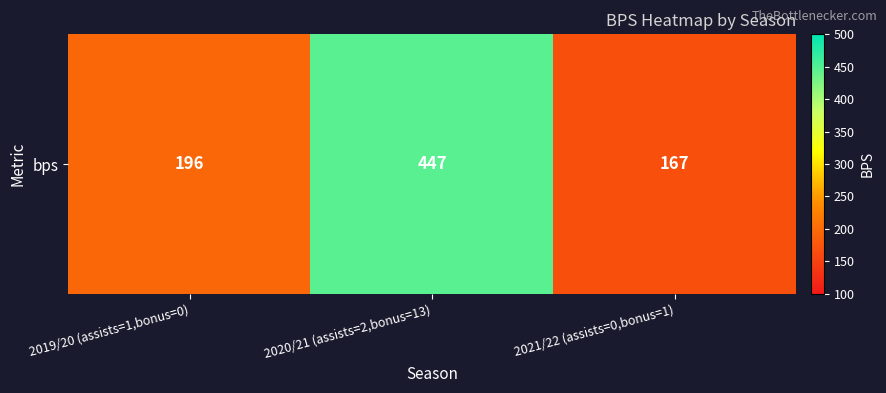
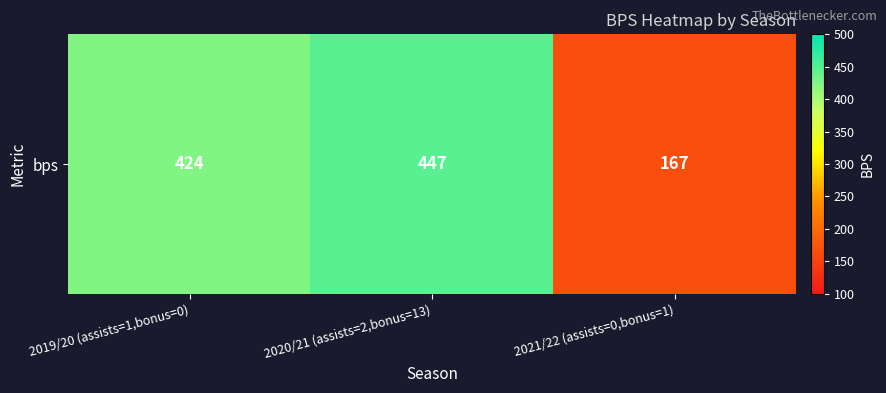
  {
    "bps": {
-     "2019/20 (assists=1,bonus=0)": 196,
+     "2019/20 (assists=1,bonus=0)": 424,
      "2020/21 (assists=2,bonus=13)": 447,
      "2021/22 (assists=0,bonus=1)": 167
    }
  }
